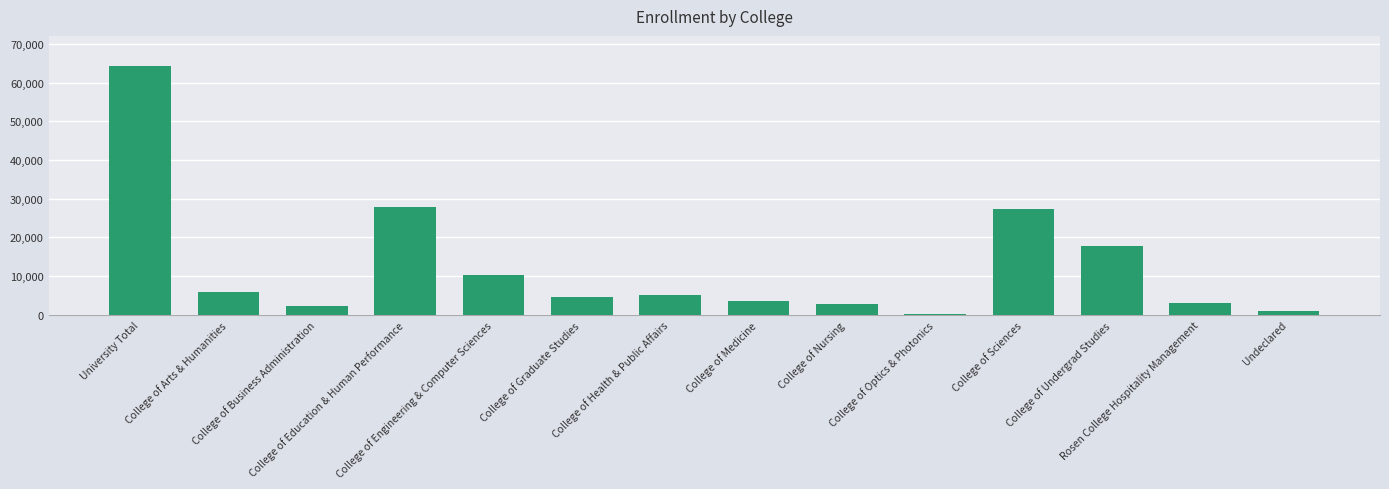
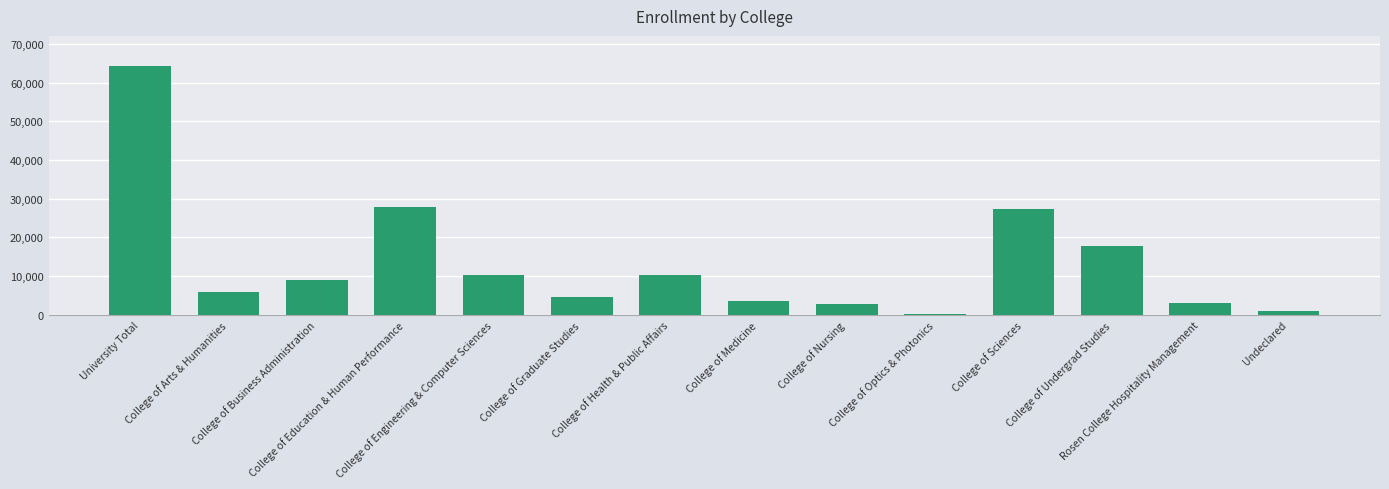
  {
    "University Total": "64,000",
    "College of Arts & Humanities": "6,000",
-   "College of Business Administration": "2,000",
+   "College of Business Administration": "9,000",
    "College of Education & Human Performance": "28,000",
    "College of Engineering & Computer Sciences": "10,000",
    "College of Graduate Studies": "5,000",
-   "College of Health & Public Affairs": "5,000",
+   "College of Health & Public Affairs": "10,000",
    "College of Medicine": "4,000",
    "College of Nursing": "3,000",
    "College of Sciences": "27,000",
    "College of Undergrad Studies": "18,000",
    "Rosen College Hospitality Management": "3,000",
    "Undeclared": "1,000"
  }
